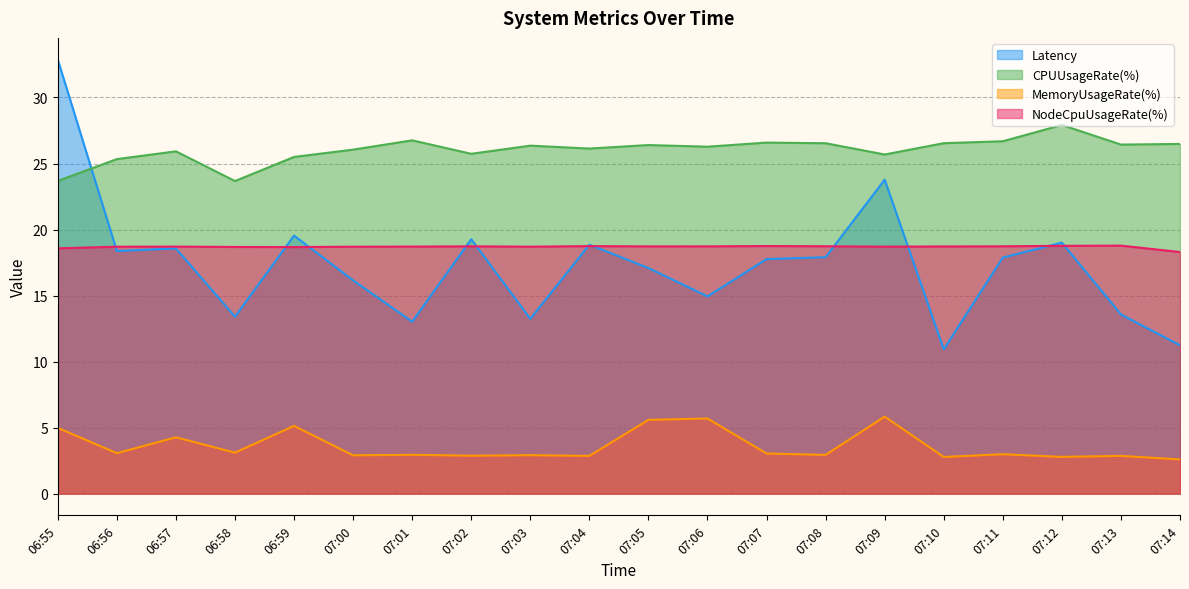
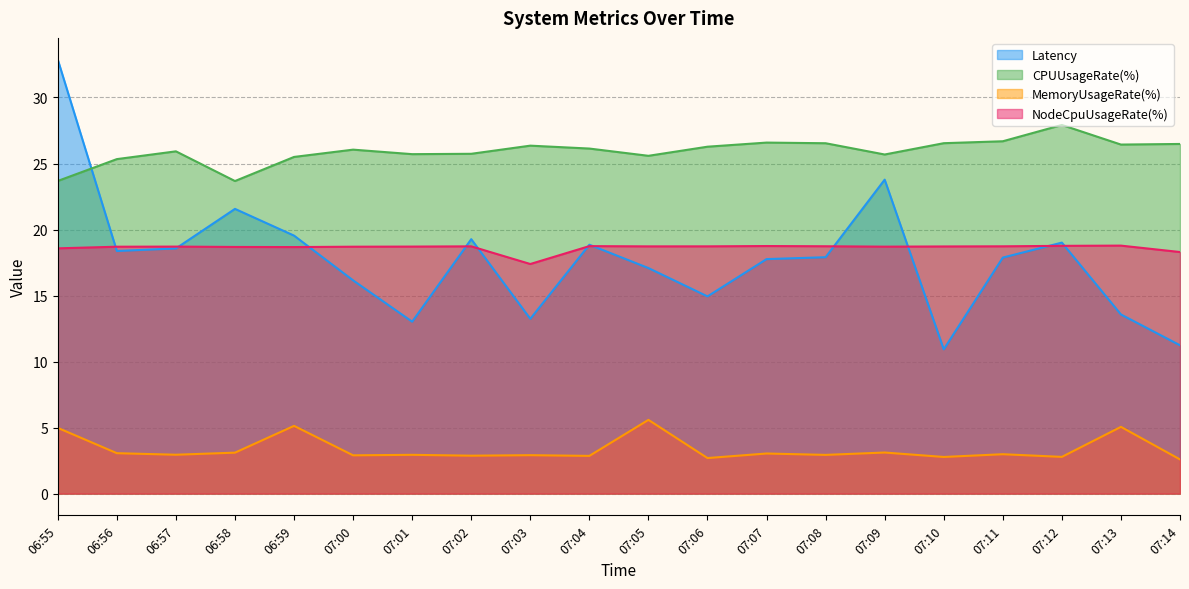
  {
    "Latency": {
      "06:55": 32.9,
      "06:56": 18.4,
-     "06:58": 13.4,
+     "06:58": 21.6,
      "06:59": 19.5,
      "07:00": 16.2,
      "07:01": 13.0,
      "07:02": 19.3,
      "07:03": 13.2,
      "07:05": 17.1,
      "07:06": 14.9,
      "07:07": 17.8,
      "07:08": 17.9,
      "07:09": 23.8,
      "07:10": 10.9,
      "07:11": 17.9,
      "07:12": 19.0,
      "07:13": 13.6,
      "07:14": 11.2
    },
    "CPUUsageRate(%)": {
      "06:55": 23.7,
      "06:56": 25.3,
      "06:57": 25.9,
      "06:58": 23.7,
      "06:59": 25.5,
      "07:00": 26.0,
-     "07:01": 26.8,
+     "07:01": 25.7,
      "07:02": 25.7,
      "07:03": 26.4,
      "07:04": 26.1,
-     "07:05": 26.4,
+     "07:05": 25.6,
      "07:06": 26.3,
      "07:07": 26.6,
      "07:08": 26.5,
      "07:09": 25.7,
      "07:10": 26.5,
      "07:11": 26.7,
      "07:13": 26.4,
      "07:14": 26.5
    },
    "MemoryUsageRate(%)": {
      "06:55": 5.0,
      "06:56": 3.1,
-     "06:57": 4.3,
+     "06:57": 2.9,
      "06:58": 3.1,
      "06:59": 5.1,
      "07:00": 2.9,
      "07:01": 2.9,
      "07:02": 2.9,
      "07:03": 2.9,
      "07:04": 2.9,
      "07:05": 5.6,
-     "07:06": 5.7,
+     "07:06": 2.7,
      "07:07": 3.0,
      "07:08": 2.9,
-     "07:09": 5.8,
+     "07:09": 3.1,
      "07:10": 2.8,
      "07:11": 3.0,
      "07:12": 2.8,
-     "07:13": 2.9,
+     "07:13": 5.1,
      "07:14": 2.6
    },
    "NodeCpuUsageRate(%)": {
      "06:55": 18.6,
      "06:56": 18.7,
      "06:58": 18.7,
      "06:59": 18.7,
      "07:00": 18.7,
      "07:01": 18.7,
      "07:02": 18.7,
-     "07:03": 18.7,
+     "07:03": 17.4,
      "07:05": 18.7,
      "07:06": 18.7,
      "07:07": 18.8,
      "07:08": 18.7,
      "07:09": 18.7,
      "07:10": 18.7,
      "07:11": 18.7,
      "07:12": 18.8,
      "07:13": 18.8,
      "07:14": 18.3
    }
  }
